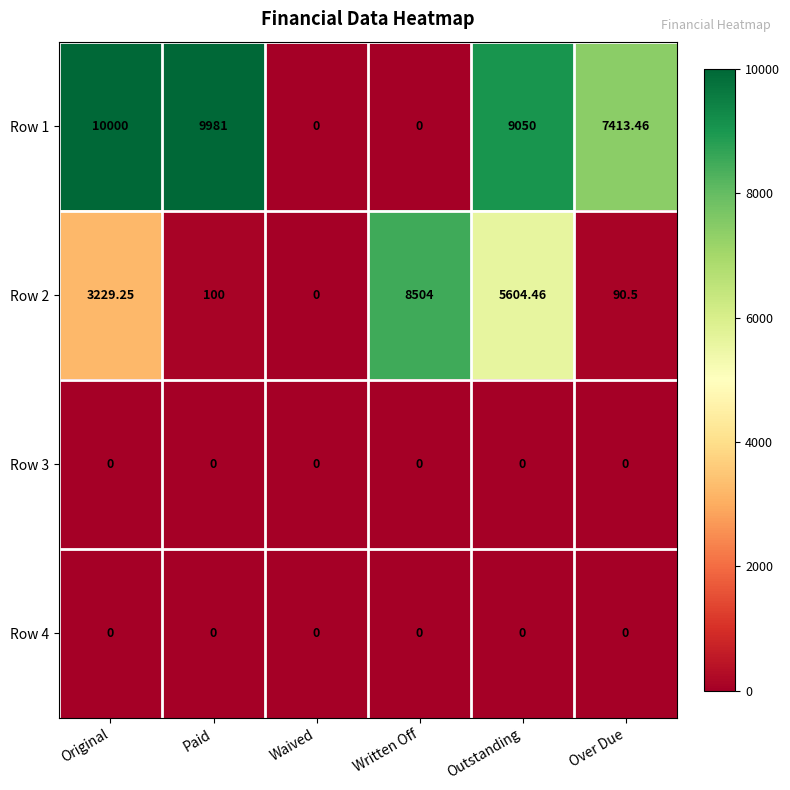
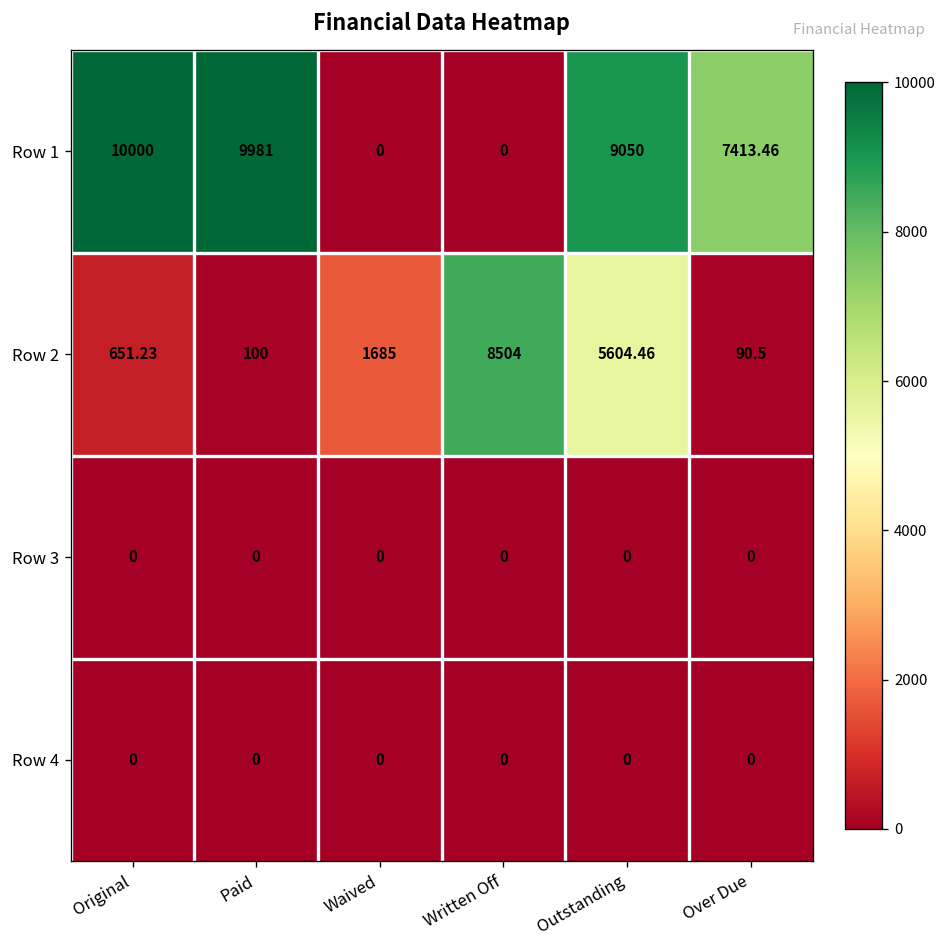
  {
    "Row 1": {
      "Original": 10000,
      "Paid": 9981,
      "Waived": 0,
      "Written Off": 0,
      "Outstanding": 9050,
      "Over Due": 7413.46
    },
    "Row 2": {
-     "Original": 3229.25,
+     "Original": 651.23,
      "Paid": 100,
-     "Waived": 0,
+     "Waived": 1685,
      "Written Off": 8504,
      "Outstanding": 5604.46,
      "Over Due": 90.5
    },
    "Row 3": {
      "Original": 0,
      "Paid": 0,
      "Waived": 0,
      "Written Off": 0,
      "Outstanding": 0,
      "Over Due": 0
    },
    "Row 4": {
      "Original": 0,
      "Paid": 0,
      "Waived": 0,
      "Written Off": 0,
      "Outstanding": 0,
      "Over Due": 0
    }
  }
